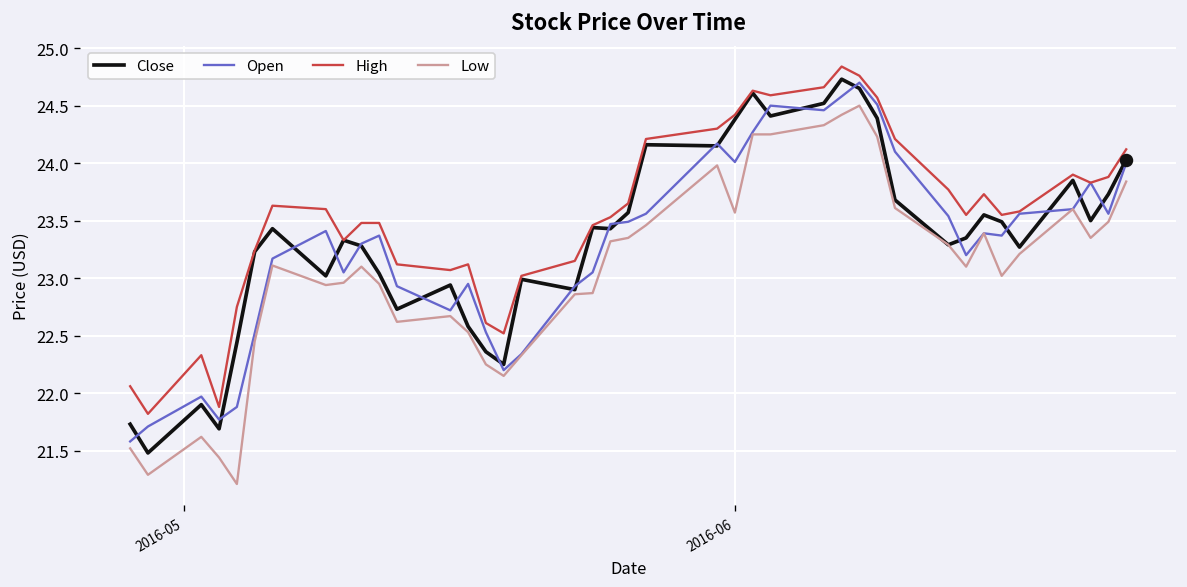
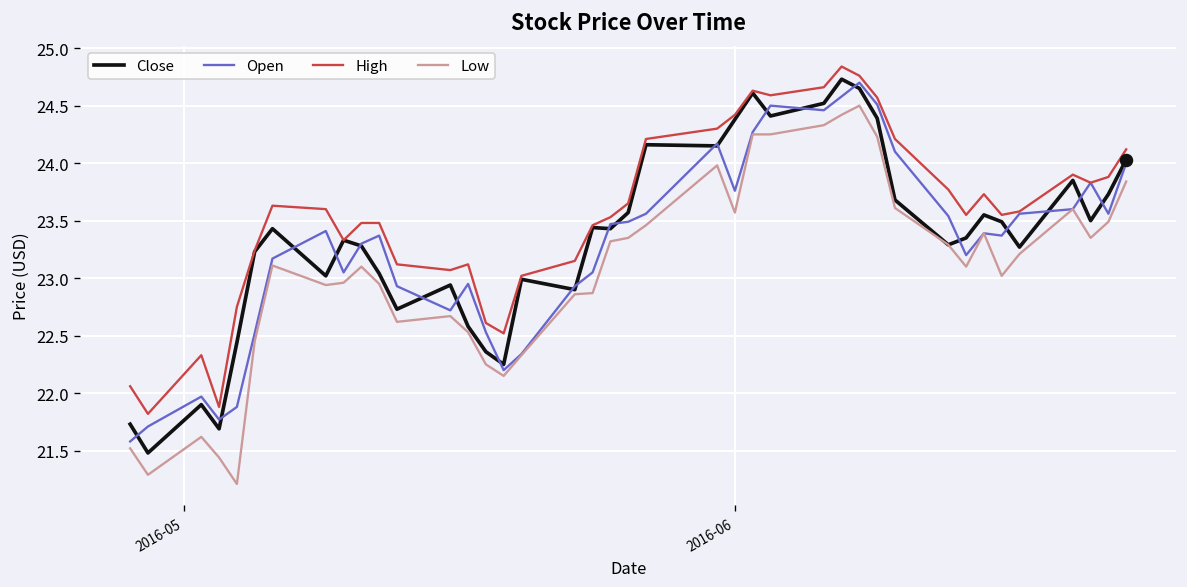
  {
    "Open": {
-     "2016-06": 24.0
+     "2016-06": 23.8
    },
    "High": {
      "2016-06": 24.4
    },
    "Low": {
      "2016-06": 23.6
    }
  }
